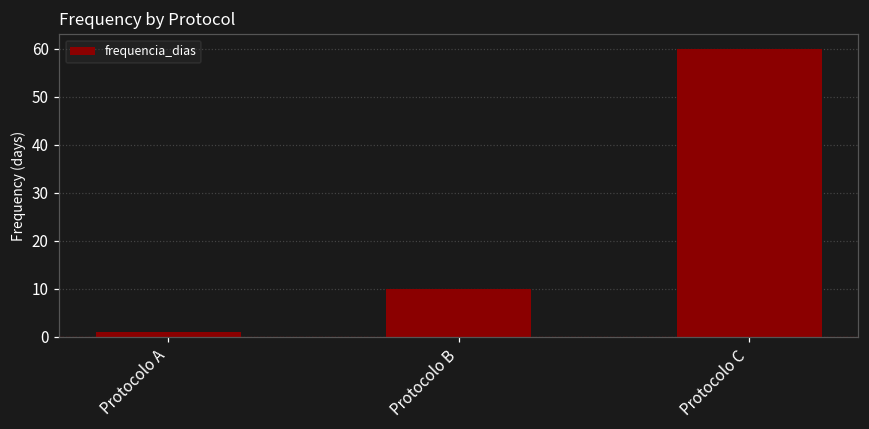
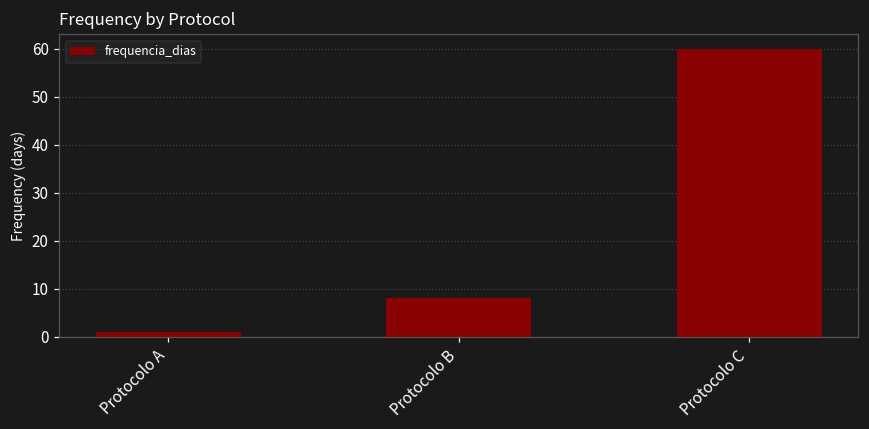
  {
    "Protocolo A": 1,
-   "Protocolo B": 10,
+   "Protocolo B": 8,
    "Protocolo C": 60
  }
